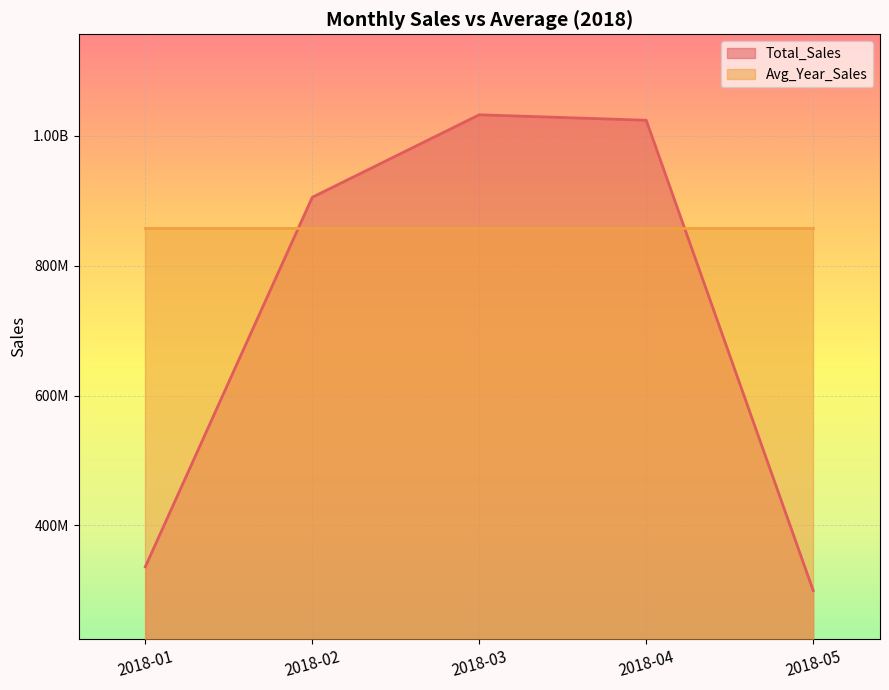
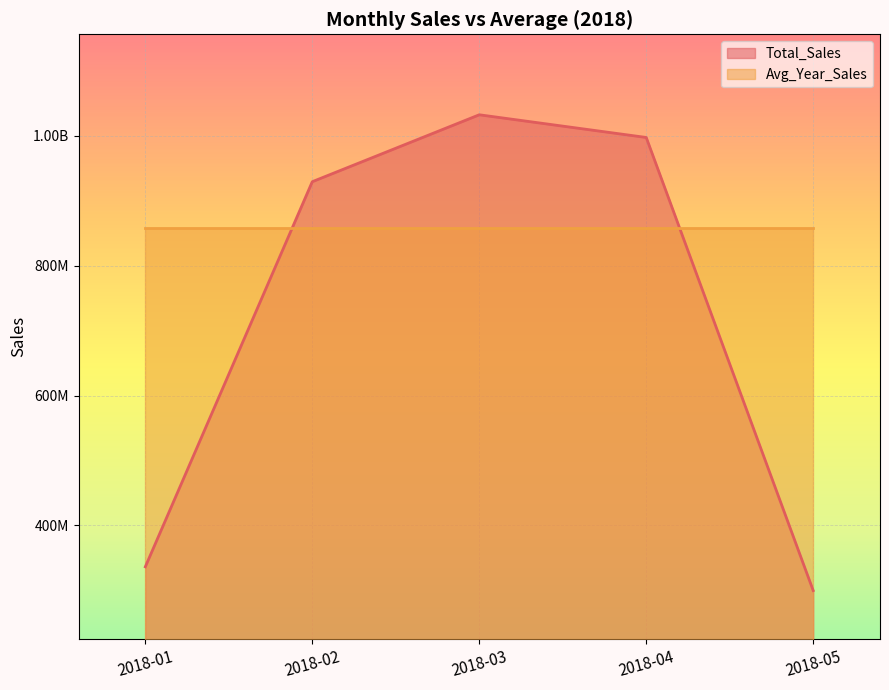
  {
    "Total_Sales": {
      "2018-01": 340000000,
-     "2018-02": 910000000,
+     "2018-02": 930000000,
      "2018-03": 1030000000,
-     "2018-04": 1020000000,
+     "2018-04": 1000000000,
      "2018-05": 300000000
    },
    "Avg_Year_Sales": {
      "2018-01": 860000000,
      "2018-02": 860000000,
      "2018-03": 860000000,
      "2018-04": 860000000,
      "2018-05": 860000000
    }
  }
